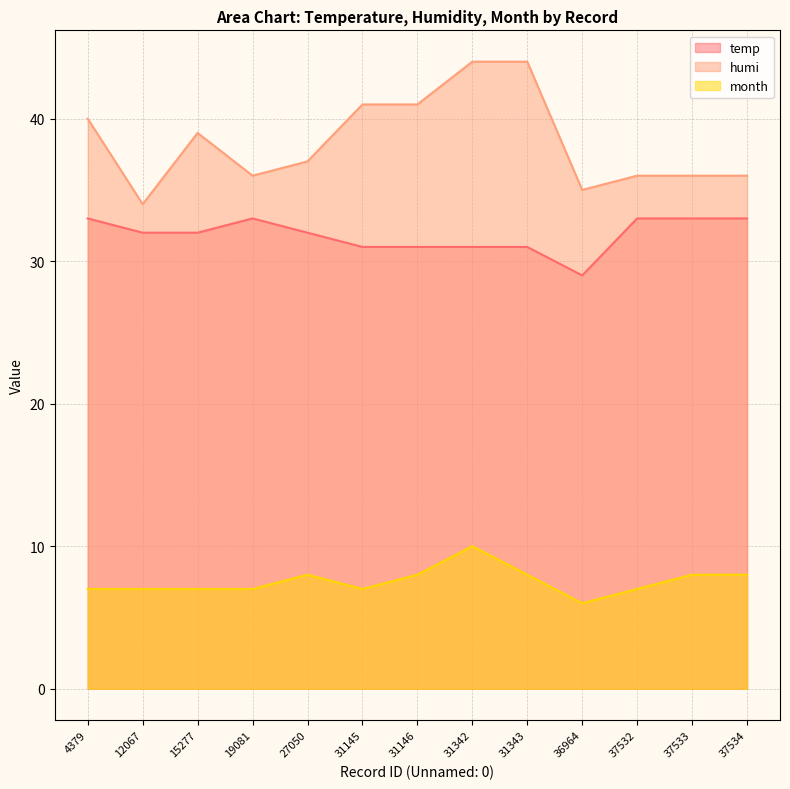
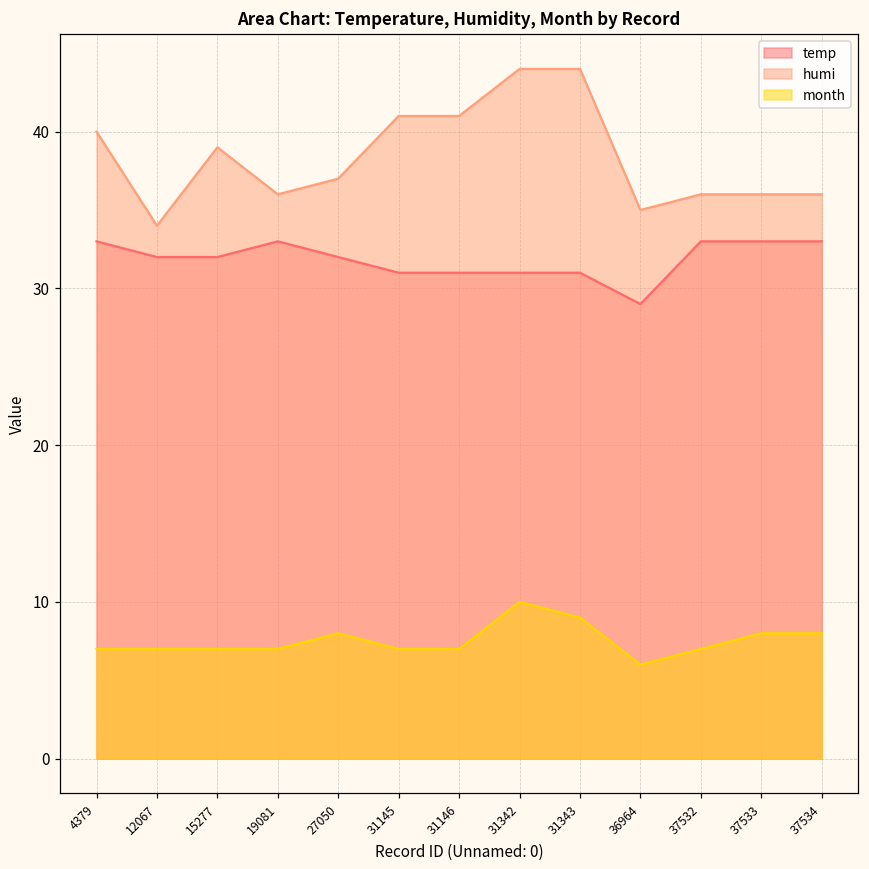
  {
    "month": {
      "4379": 7,
      "12067": 7,
      "15277": 7,
      "19081": 7,
      "27050": 8,
      "31145": 7,
-     "31146": 8,
+     "31146": 7,
      "31342": 10,
-     "31343": 8,
+     "31343": 9,
      "36964": 6,
      "37532": 7,
      "37533": 8,
      "37534": 8
    }
  }
